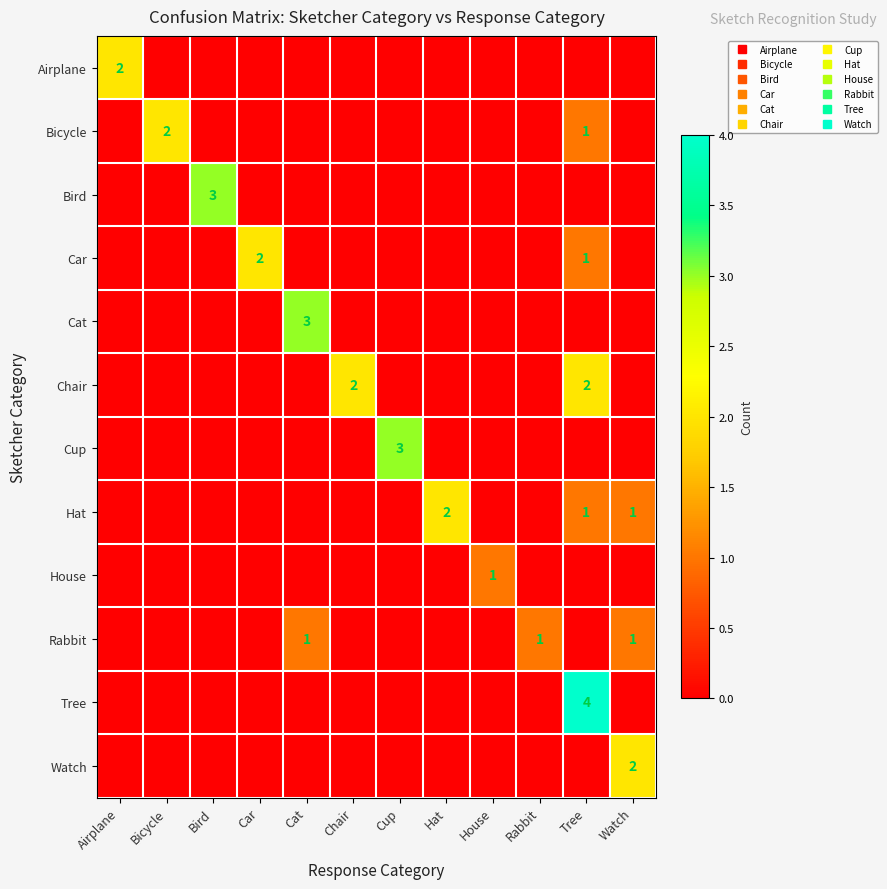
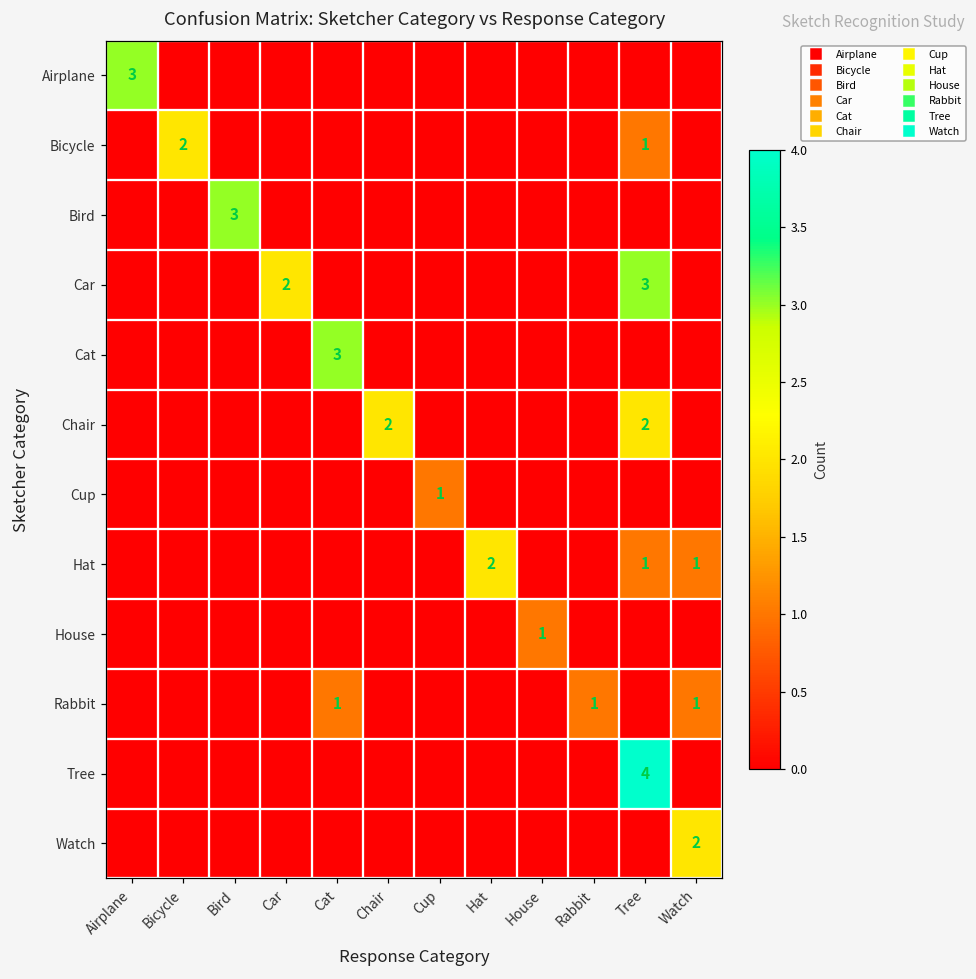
  {
    "Airplane": {
-     "Airplane": 2
+     "Airplane": 3
    },
    "Bicycle": {
      "Bicycle": 2,
      "Tree": 1
    },
    "Bird": {
      "Bird": 3
    },
    "Car": {
      "Car": 2,
-     "Tree": 1
+     "Tree": 3
    },
    "Cat": {
      "Cat": 3
    },
    "Chair": {
      "Chair": 2,
      "Tree": 2
    },
    "Cup": {
-     "Cup": 3
+     "Cup": 1
    },
    "Hat": {
      "Hat": 2,
      "Tree": 1,
      "Watch": 1
    },
    "House": {
      "House": 1
    },
    "Rabbit": {
      "Cat": 1,
      "Rabbit": 1,
      "Watch": 1
    },
    "Tree": {
      "Tree": 4
    },
    "Watch": {
      "Watch": 2
    }
  }
